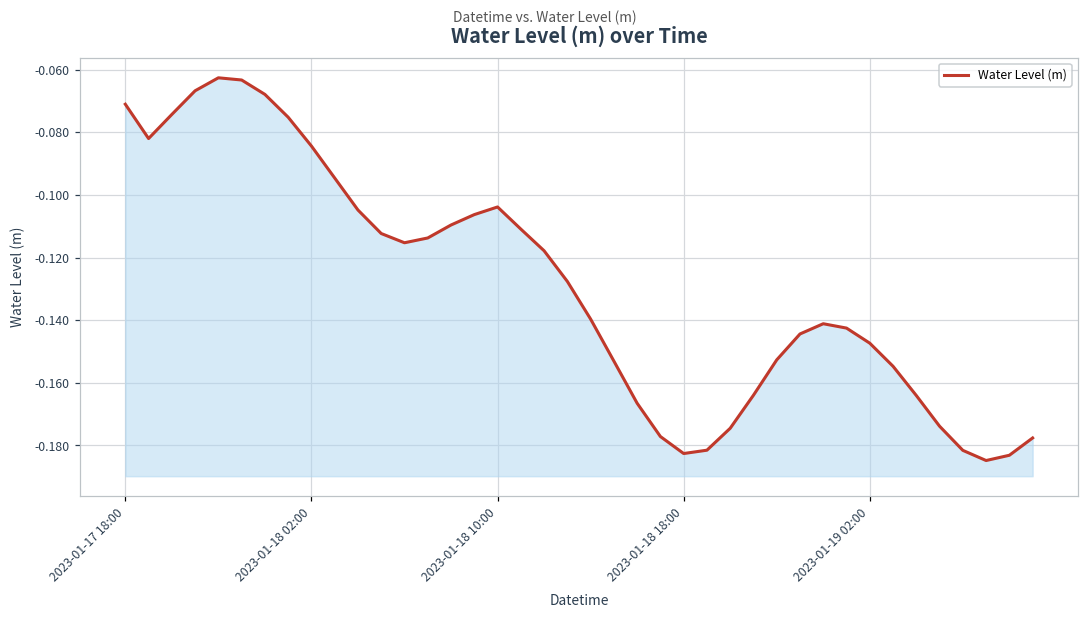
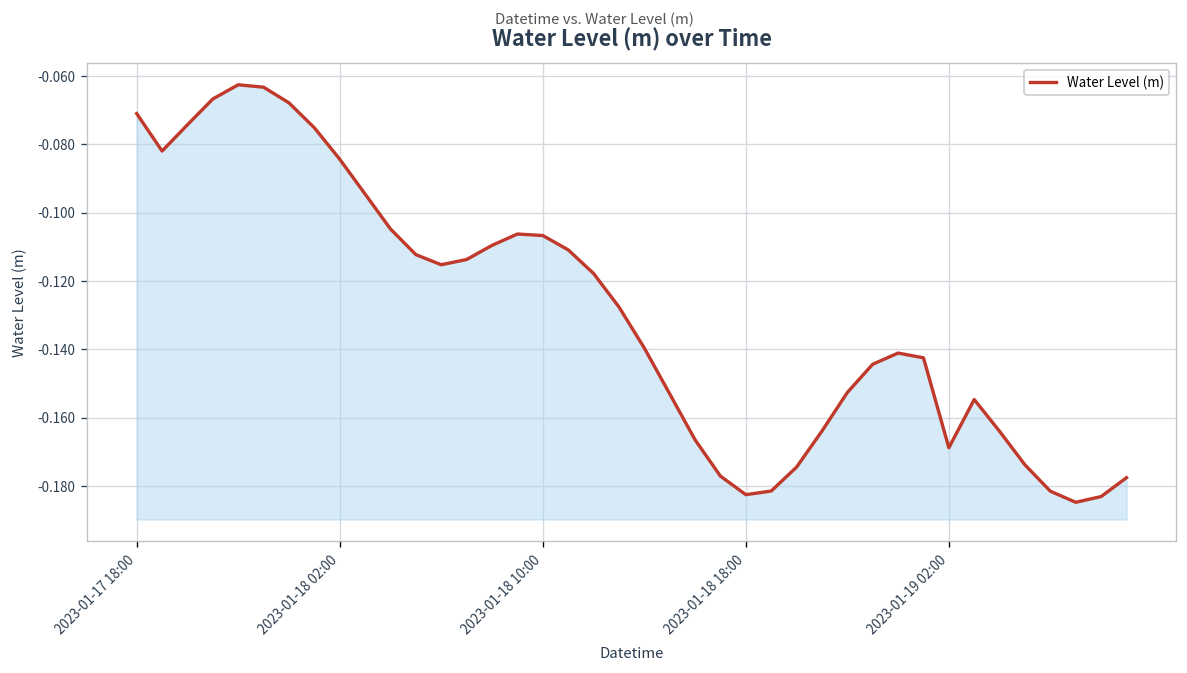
  {
    "2023-01-17 18:00": -0.071,
    "2023-01-18 02:00": -0.084,
-   "2023-01-18 10:00": -0.104,
+   "2023-01-18 10:00": -0.107,
    "2023-01-18 18:00": -0.183,
-   "2023-01-19 02:00": -0.147
+   "2023-01-19 02:00": -0.169
  }
